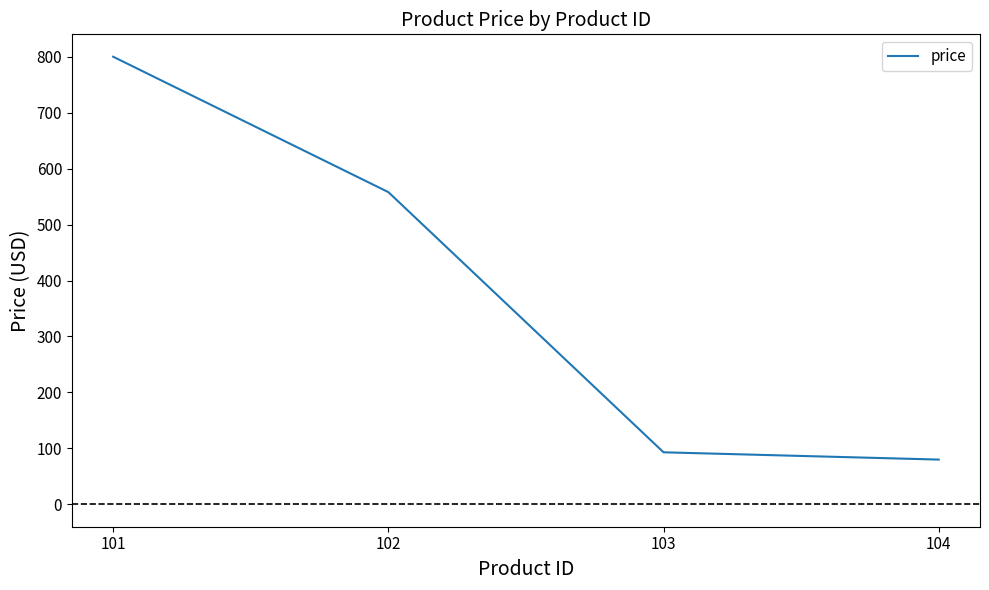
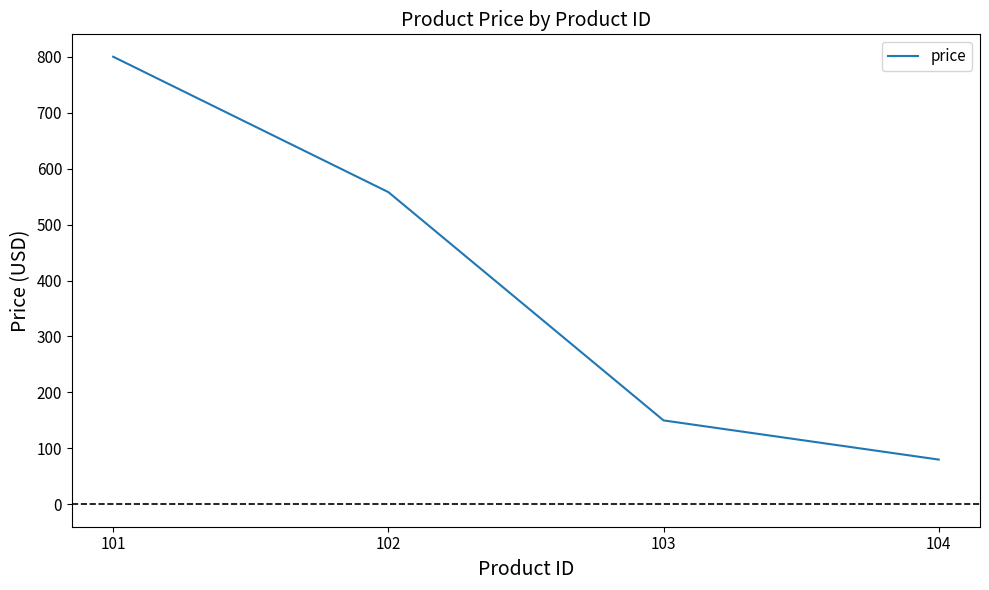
  {
    "101": 800,
    "102": 560,
-   "103": 90,
+   "103": 150,
    "104": 80
  }
